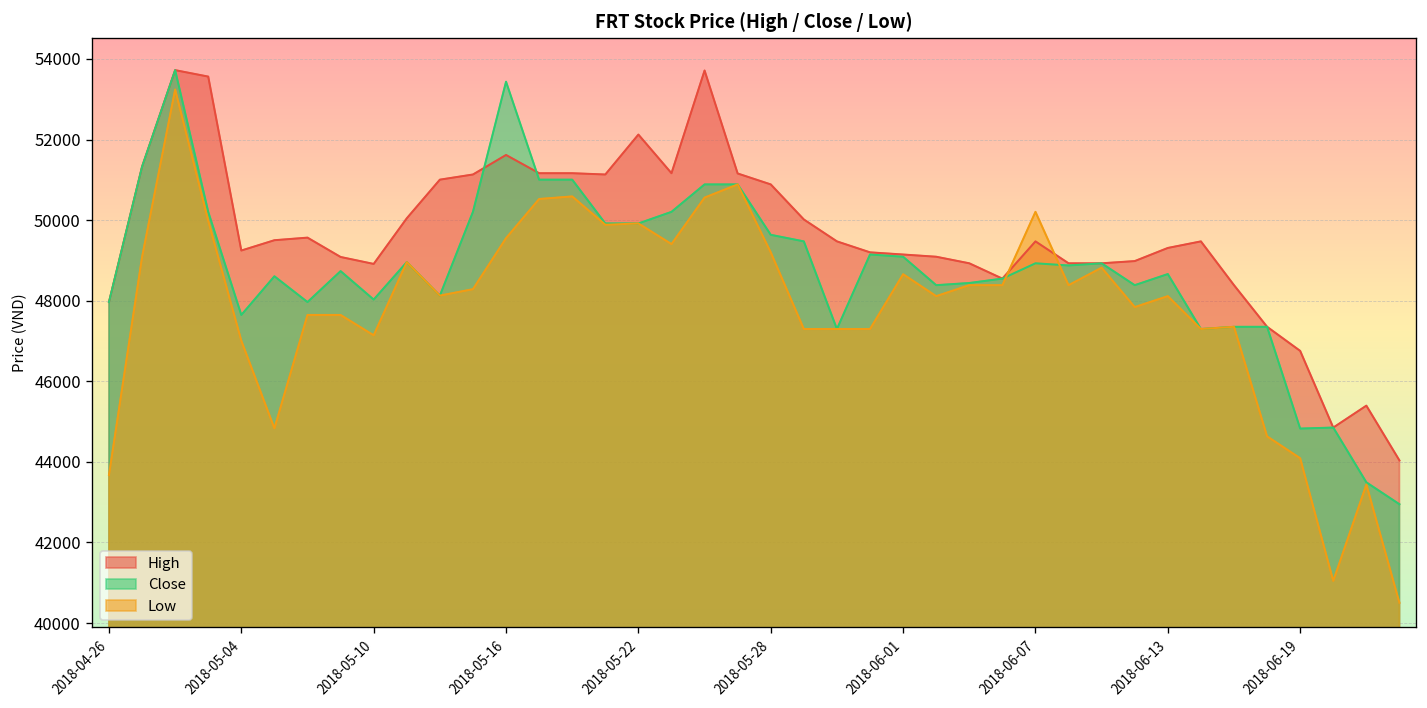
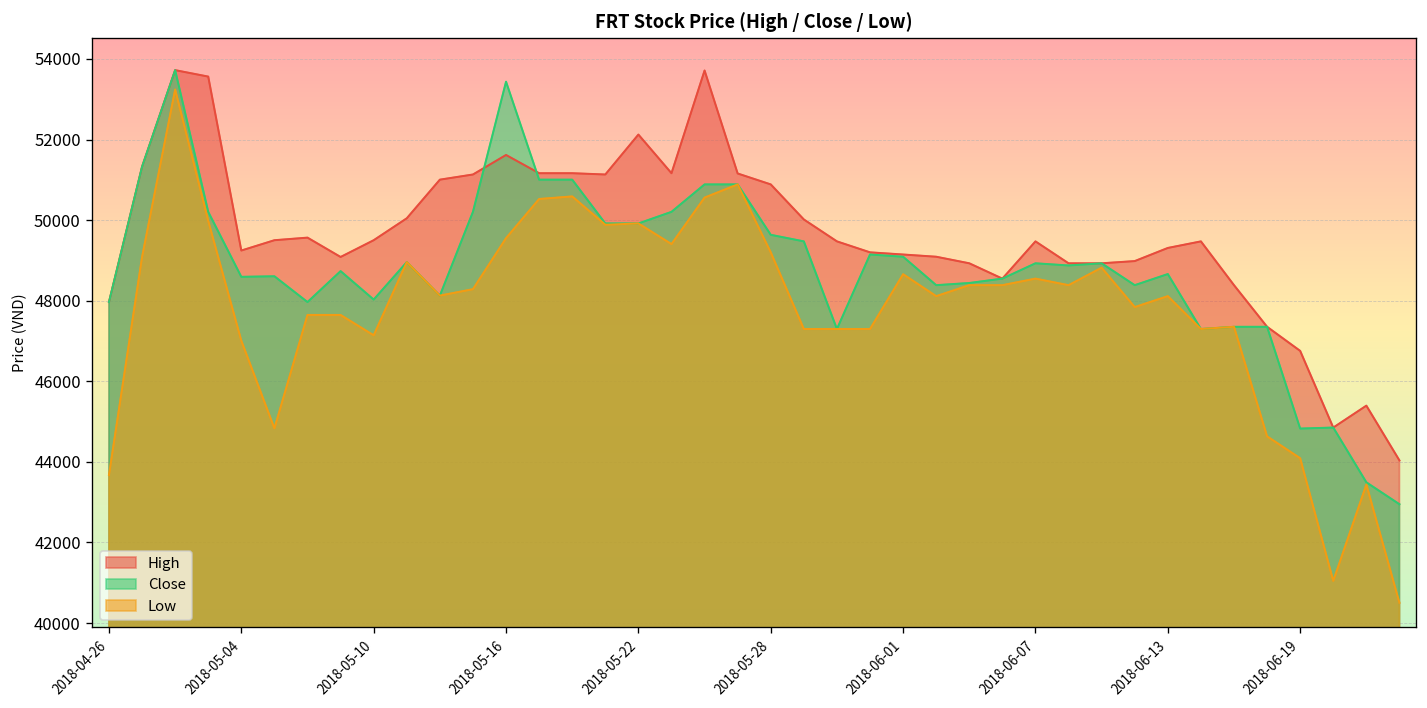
  {
    "High": {
      "2018-05-04": 49200,
-     "2018-05-10": 48900,
+     "2018-05-10": 49500,
      "2018-05-16": 51600,
      "2018-05-22": 52100,
      "2018-05-28": 50900,
      "2018-06-07": 49500,
      "2018-06-13": 49300,
      "2018-06-19": 46800
    },
    "Close": {
-     "2018-05-04": 47600,
+     "2018-05-04": 48600,
      "2018-05-10": 48000,
      "2018-05-16": 53400,
      "2018-05-28": 49600,
      "2018-06-07": 48900,
      "2018-06-13": 48700,
      "2018-06-19": 44800
    },
    "Low": {
      "2018-04-26": 43700,
      "2018-05-04": 47000,
      "2018-05-10": 47100,
      "2018-05-16": 49600,
      "2018-05-28": 49200,
      "2018-06-01": 48700,
-     "2018-06-07": 50200,
+     "2018-06-07": 48500,
      "2018-06-13": 48100,
      "2018-06-19": 44100
    }
  }
